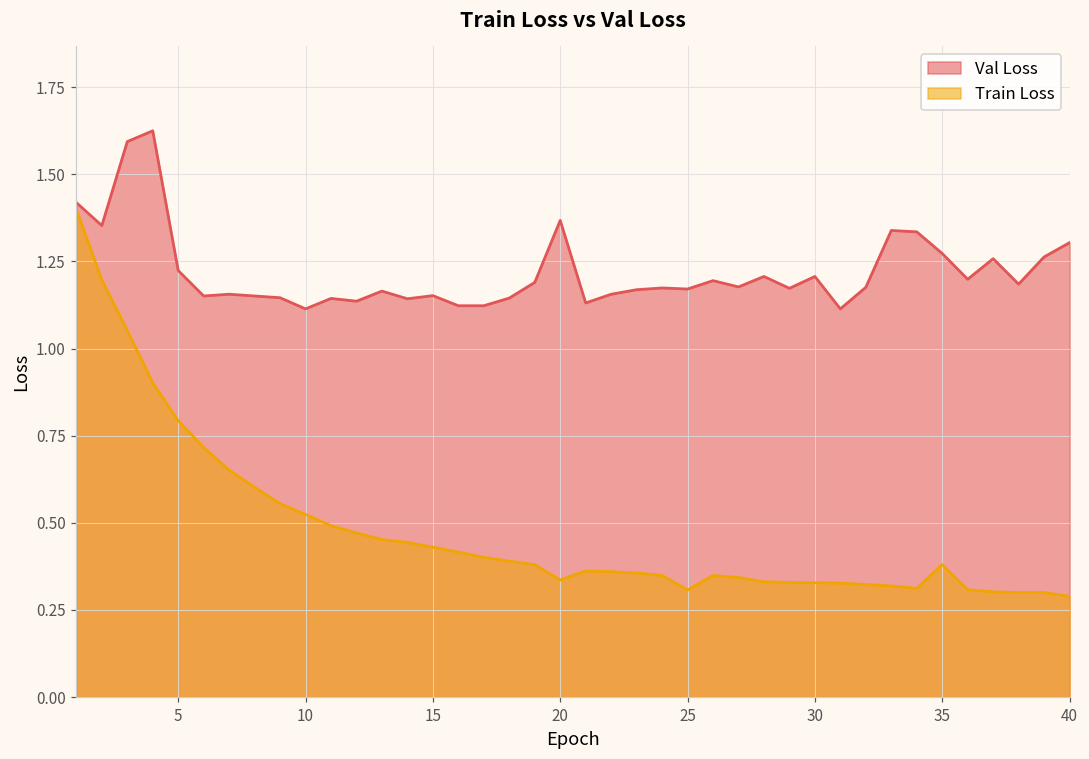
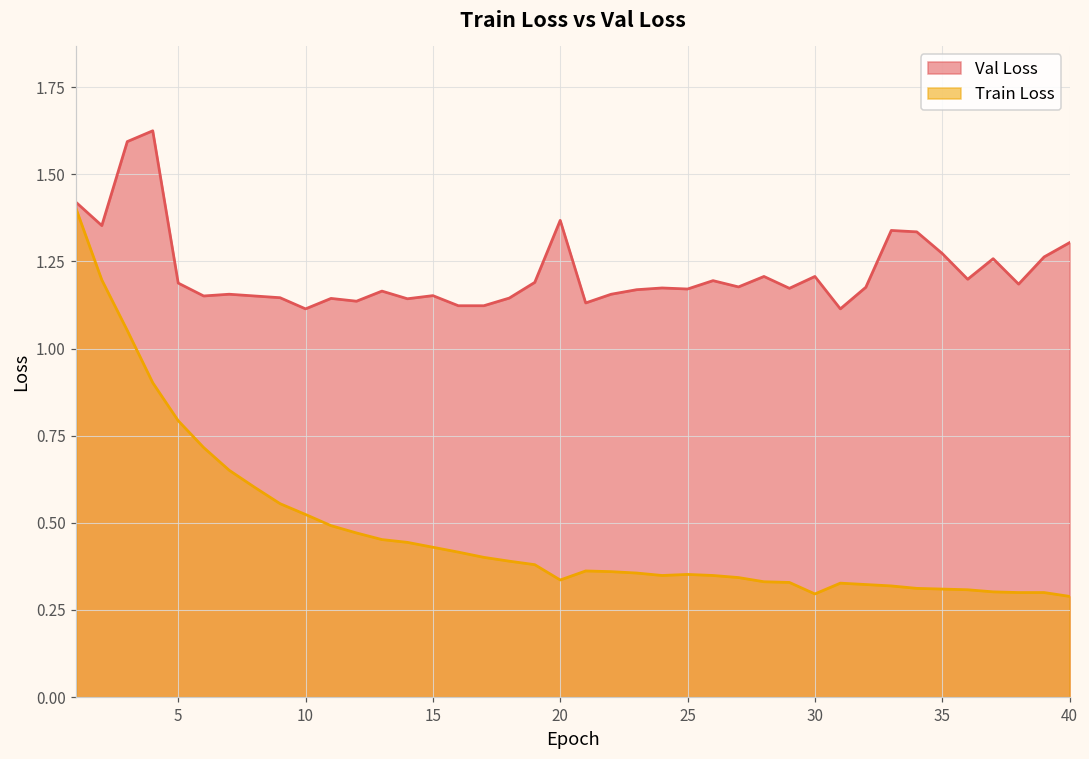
  {
    "Val Loss": {
-     "5": 1.22,
+     "5": 1.19,
      "10": 1.11,
      "15": 1.15,
      "20": 1.37,
      "25": 1.17,
      "30": 1.21,
      "35": 1.27,
      "40": 1.30
    },
    "Train Loss": {
      "5": 0.79,
      "10": 0.52,
      "15": 0.43,
      "20": 0.34,
-     "25": 0.31,
-     "30": 0.33,
-     "35": 0.38,
+     "25": 0.35,
+     "30": 0.30,
+     "35": 0.31,
      "40": 0.29
    }
  }
